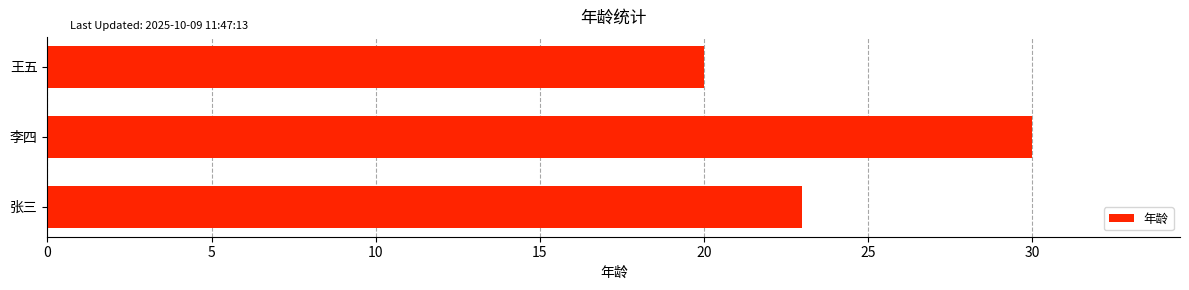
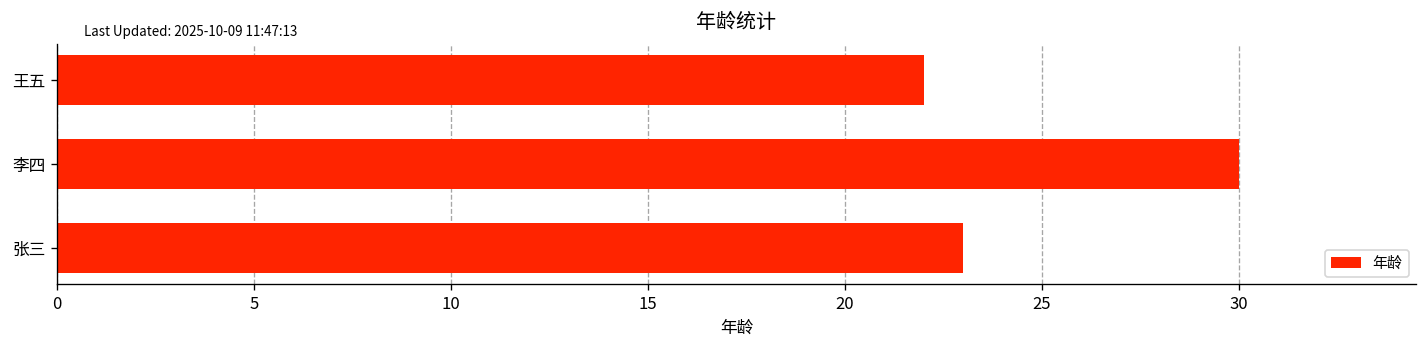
  {
-   "王五": 20,
+   "王五": 22,
    "李四": 30,
    "张三": 23
  }
